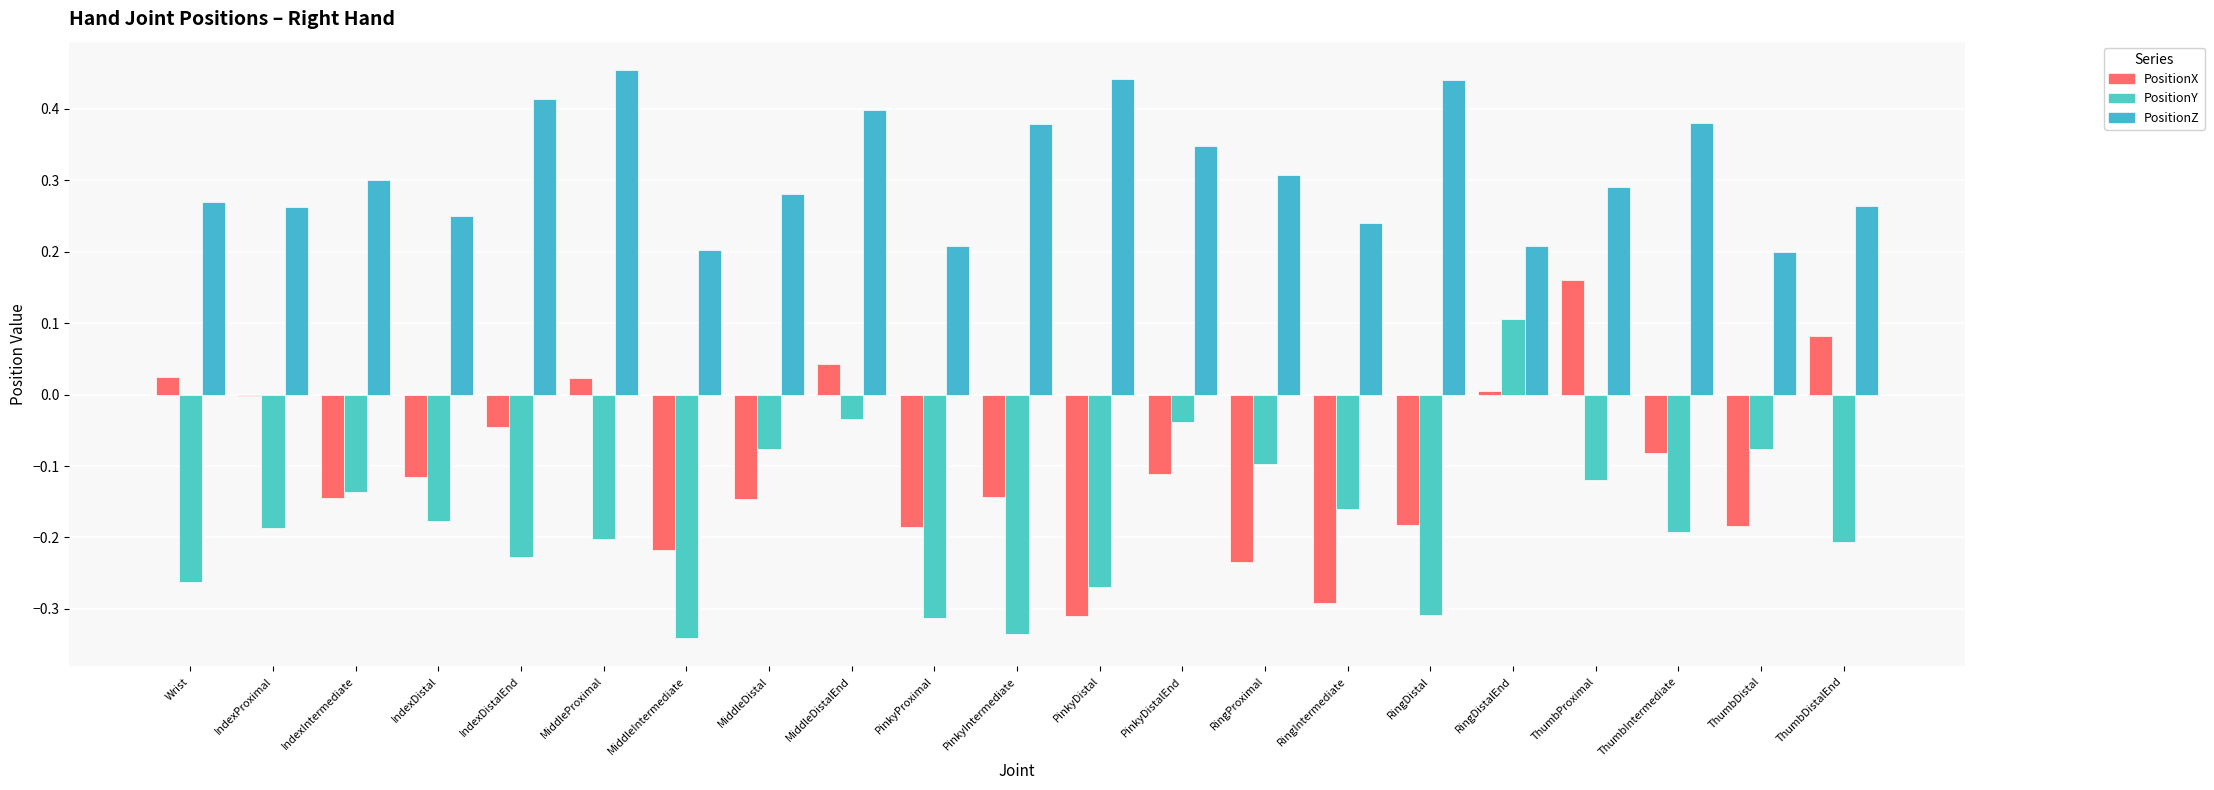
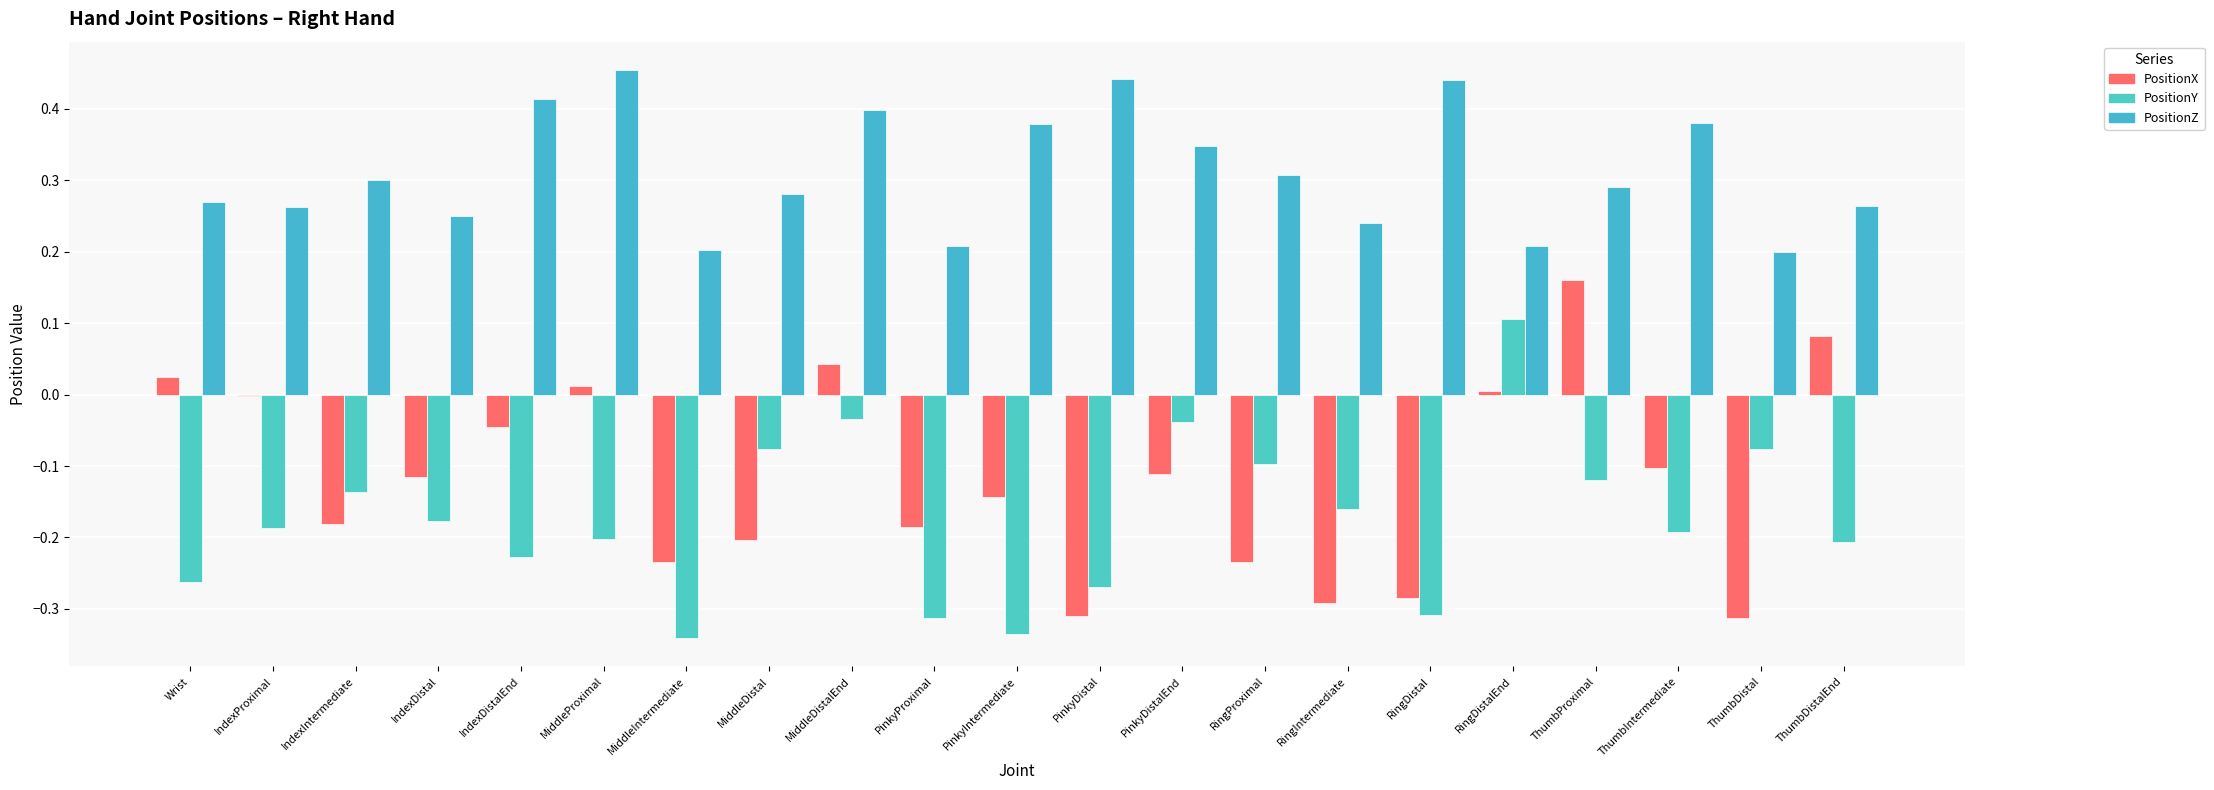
  {
    "PositionX": {
      "Wrist": 0.02,
-     "IndexIntermediate": -0.14,
+     "IndexIntermediate": -0.18,
      "IndexDistal": -0.11,
      "IndexDistalEnd": -0.05,
-     "MiddleProximal": 0.02,
-     "MiddleIntermediate": -0.22,
-     "MiddleDistal": -0.15,
+     "MiddleProximal": 0.01,
+     "MiddleIntermediate": -0.23,
+     "MiddleDistal": -0.20,
      "MiddleDistalEnd": 0.04,
      "PinkyProximal": -0.19,
      "PinkyIntermediate": -0.14,
      "PinkyDistal": -0.31,
      "PinkyDistalEnd": -0.11,
      "RingProximal": -0.23,
      "RingIntermediate": -0.29,
-     "RingDistal": -0.18,
+     "RingDistal": -0.28,
      "RingDistalEnd": 0.01,
      "ThumbProximal": 0.16,
-     "ThumbIntermediate": -0.08,
-     "ThumbDistal": -0.18,
+     "ThumbIntermediate": -0.10,
+     "ThumbDistal": -0.31,
      "ThumbDistalEnd": 0.08
    }
  }
